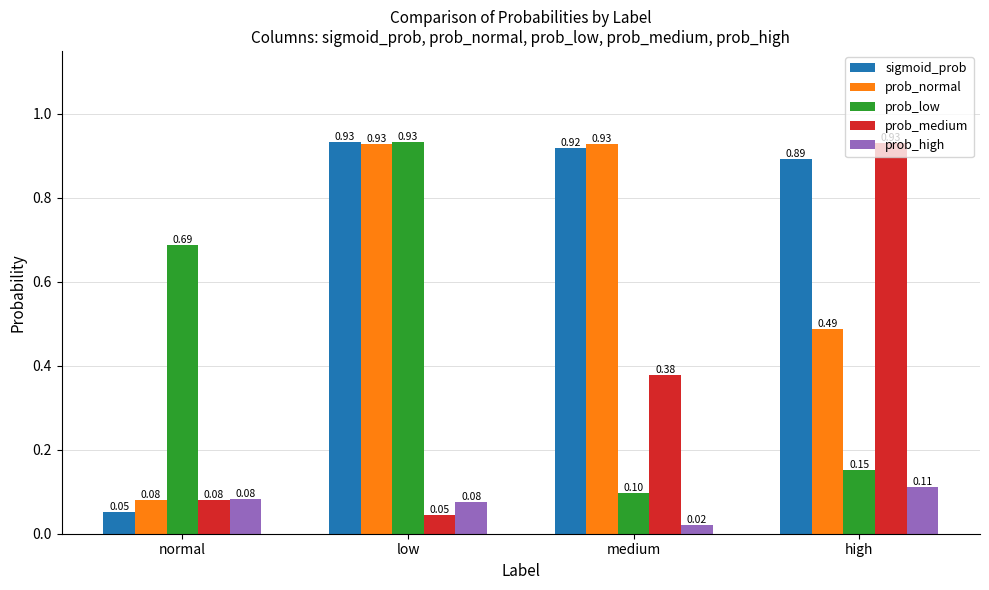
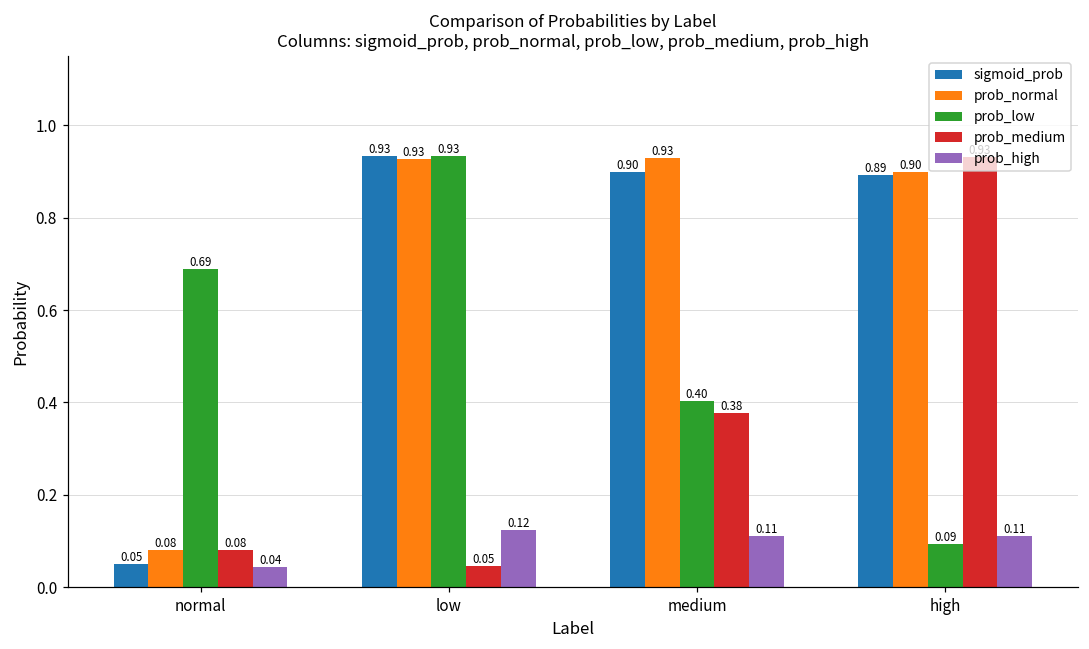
  {
    "sigmoid_prob": {
      "normal": 0.05,
      "low": 0.93,
-     "medium": 0.92,
+     "medium": 0.90,
      "high": 0.89
    },
    "prob_normal": {
      "normal": 0.08,
      "low": 0.93,
      "medium": 0.93,
-     "high": 0.49
+     "high": 0.90
    },
    "prob_low": {
      "normal": 0.69,
      "low": 0.93,
-     "medium": 0.10,
-     "high": 0.15
+     "medium": 0.40,
+     "high": 0.09
    },
    "prob_medium": {
      "normal": 0.08,
      "low": 0.05,
      "medium": 0.38
    },
    "prob_high": {
-     "normal": 0.08,
-     "low": 0.08,
-     "medium": 0.02,
+     "normal": 0.04,
+     "low": 0.12,
+     "medium": 0.11,
      "high": 0.11
    }
  }
